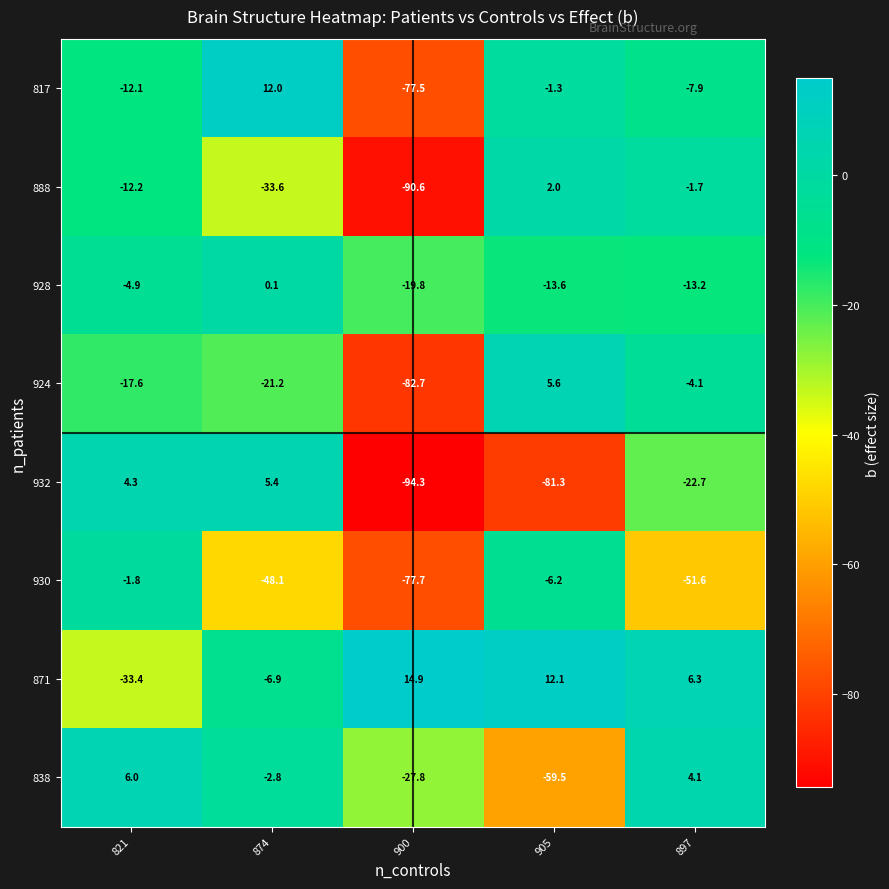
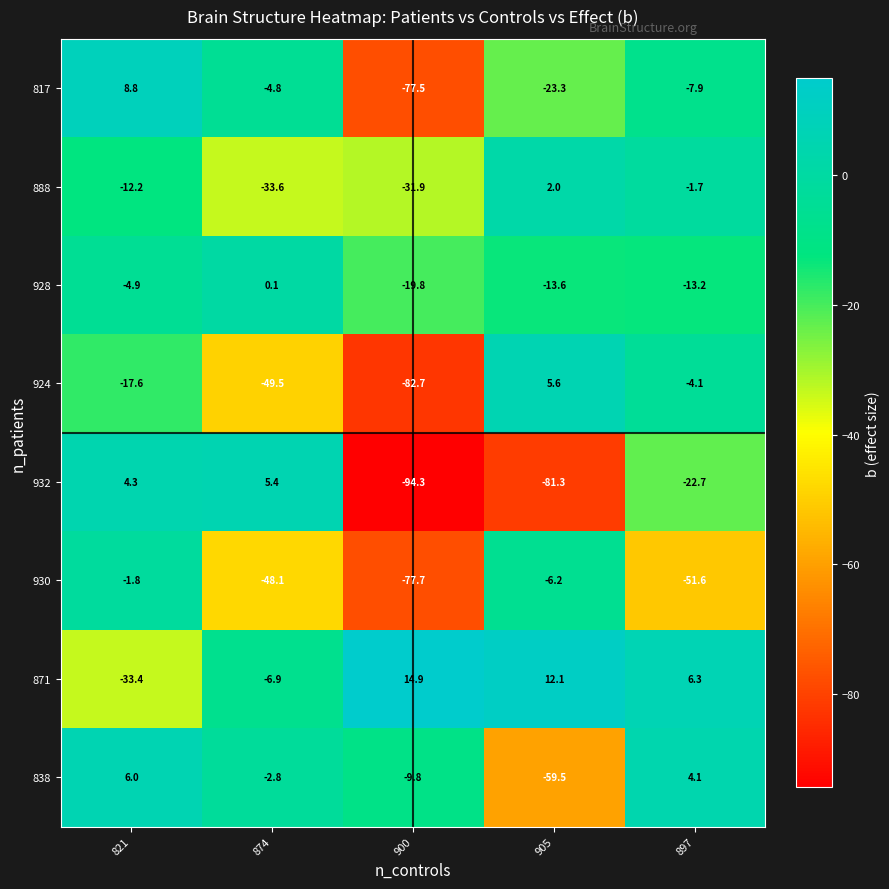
  {
    "817": {
-     "821": -12.1,
-     "874": 12.0,
+     "821": 8.8,
+     "874": -4.8,
      "900": -77.5,
-     "905": -1.3,
+     "905": -23.3,
      "897": -7.9
    },
    "888": {
      "821": -12.2,
      "874": -33.6,
-     "900": -90.6,
+     "900": -31.9,
      "905": 2.0,
      "897": -1.7
    },
    "928": {
      "821": -4.9,
      "874": 0.1,
      "900": -19.8,
      "905": -13.6,
      "897": -13.2
    },
    "924": {
      "821": -17.6,
-     "874": -21.2,
+     "874": -49.5,
      "900": -82.7,
      "905": 5.6,
      "897": -4.1
    },
    "932": {
      "821": 4.3,
      "874": 5.4,
      "900": -94.3,
      "905": -81.3,
      "897": -22.7
    },
    "930": {
      "821": -1.8,
      "874": -48.1,
      "900": -77.7,
      "905": -6.2,
      "897": -51.6
    },
    "871": {
      "821": -33.4,
      "874": -6.9,
      "900": 14.9,
      "905": 12.1,
      "897": 6.3
    },
    "838": {
      "821": 6.0,
      "874": -2.8,
-     "900": -27.8,
+     "900": -9.8,
      "905": -59.5,
      "897": 4.1
    }
  }
